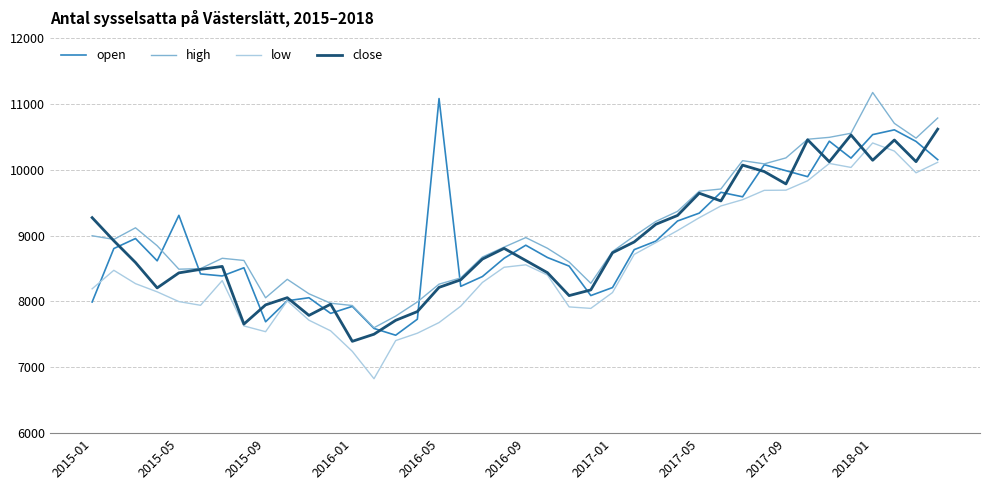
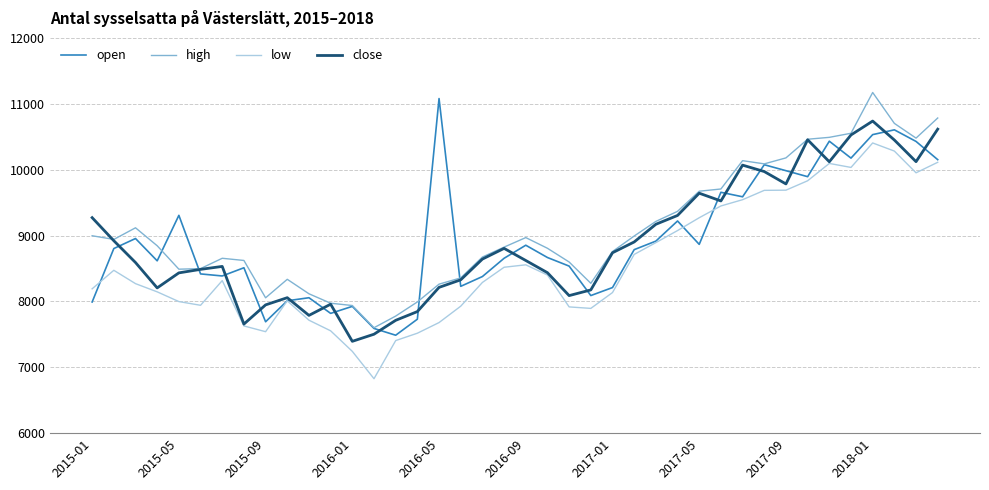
  {
    "open": {
      "2015-01": 8000,
      "2015-05": 9300,
      "2015-09": 7700,
      "2016-05": 11100,
      "2016-09": 8900,
      "2017-01": 8200,
-     "2017-05": 9300,
+     "2017-05": 8900,
      "2017-09": 10000,
      "2018-01": 10500
    },
    "close": {
      "2015-01": 9300,
      "2015-05": 8400,
      "2015-09": 7900,
      "2016-01": 7400,
      "2016-05": 8200,
      "2016-09": 8600,
      "2017-09": 9800,
-     "2018-01": 10100
+     "2018-01": 10700
    }
  }
